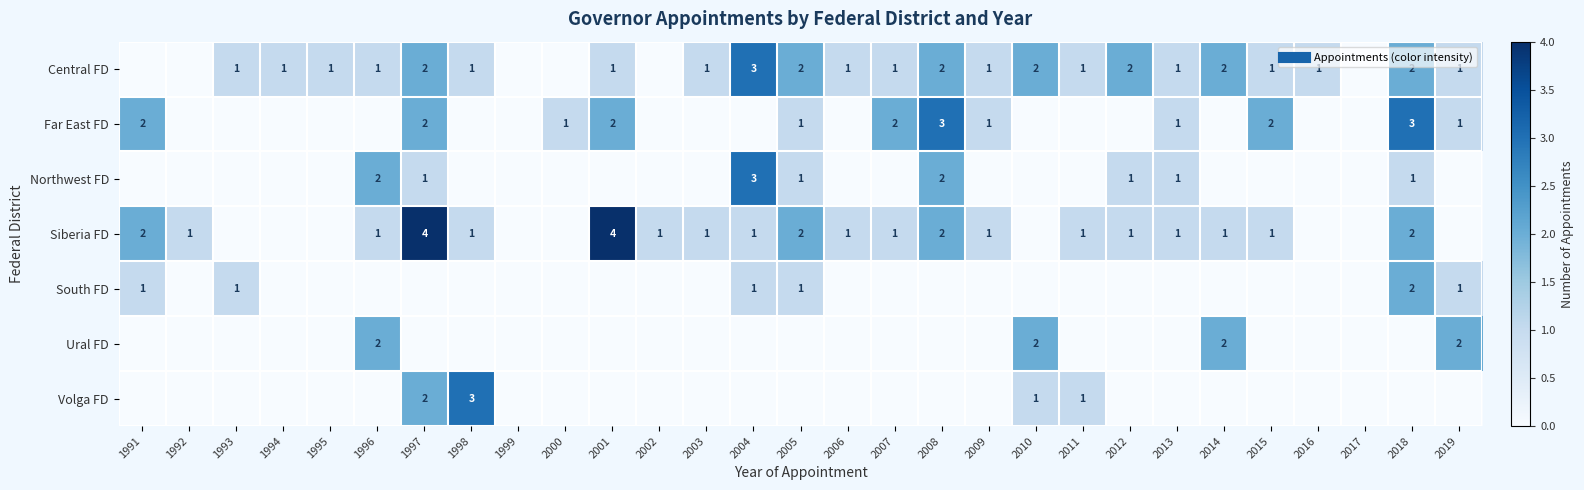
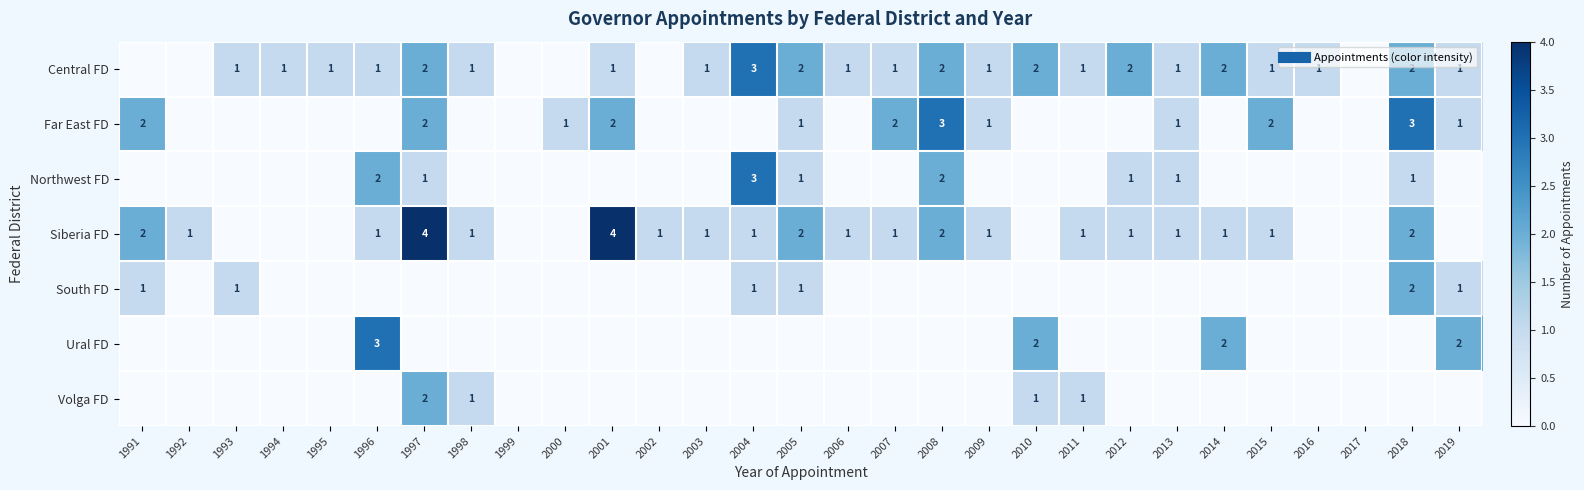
  {
    "Central FD": {
      "1993": 1,
      "1994": 1,
      "1995": 1,
      "1996": 1,
      "1997": 2,
      "1998": 1,
      "2001": 1,
      "2003": 1,
      "2004": 3,
      "2005": 2,
      "2006": 1,
      "2007": 1,
      "2008": 2,
      "2009": 1,
      "2010": 2,
      "2011": 1,
      "2012": 2,
      "2013": 1,
      "2014": 2,
      "2015": 1
    },
    "Far East FD": {
      "1991": 2,
      "1997": 2,
      "2000": 1,
      "2001": 2,
      "2005": 1,
      "2007": 2,
      "2008": 3,
      "2009": 1,
      "2013": 1,
      "2015": 2,
      "2018": 3,
      "2019": 1
    },
    "Northwest FD": {
      "1996": 2,
      "1997": 1,
      "2004": 3,
      "2005": 1,
      "2008": 2,
      "2012": 1,
      "2013": 1,
      "2018": 1
    },
    "Siberia FD": {
      "1991": 2,
      "1992": 1,
      "1996": 1,
      "1997": 4,
      "1998": 1,
      "2001": 4,
      "2002": 1,
      "2003": 1,
      "2004": 1,
      "2005": 2,
      "2006": 1,
      "2007": 1,
      "2008": 2,
      "2009": 1,
      "2011": 1,
      "2012": 1,
      "2013": 1,
      "2014": 1,
      "2015": 1,
      "2018": 2
    },
    "South FD": {
      "1991": 1,
      "1993": 1,
      "2004": 1,
      "2005": 1,
      "2018": 2,
      "2019": 1
    },
    "Ural FD": {
-     "1996": 2,
+     "1996": 3,
      "2010": 2,
      "2014": 2,
      "2019": 2
    },
    "Volga FD": {
      "1997": 2,
-     "1998": 3,
+     "1998": 1,
      "2010": 1,
      "2011": 1
    }
  }
